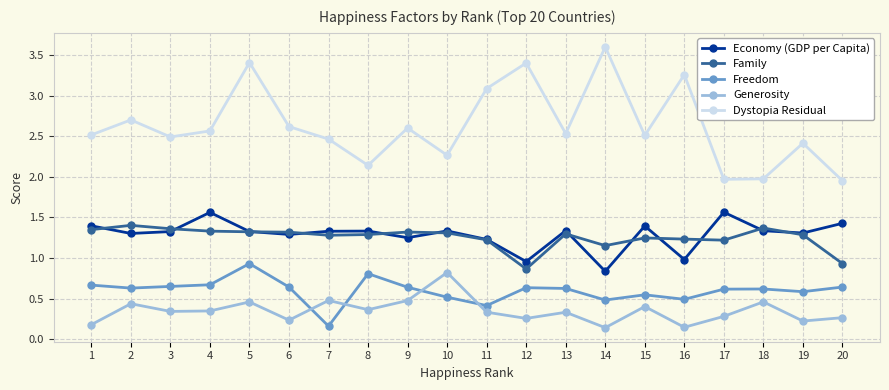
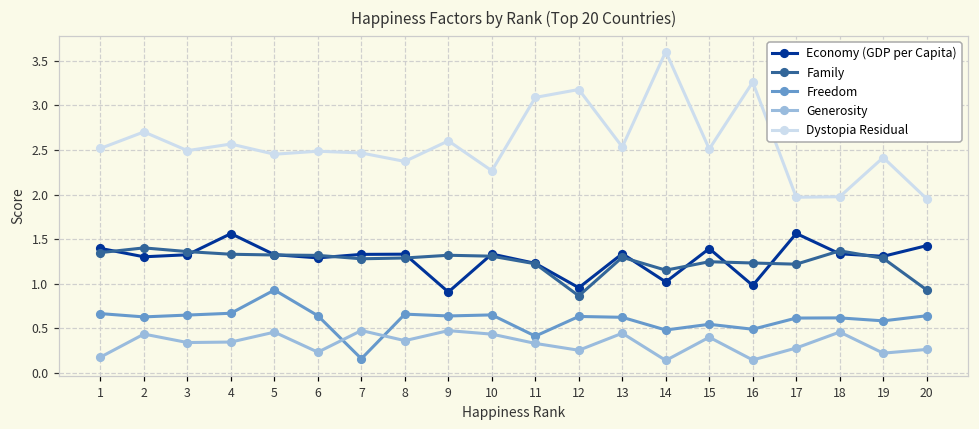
  {
    "Economy (GDP per Capita)": {
      "1": 1.4,
      "2": 1.3,
      "3": 1.3,
      "4": 1.6,
      "7": 1.3,
      "8": 1.3,
-     "9": 1.3,
+     "9": 0.9,
      "12": 1.0,
      "13": 1.3,
-     "14": 0.8,
+     "14": 1.0,
      "15": 1.4,
      "16": 1.0,
      "17": 1.6,
      "18": 1.3,
      "20": 1.4
    },
    "Family": {
      "1": 1.3,
      "2": 1.4,
      "3": 1.4,
      "4": 1.3,
      "7": 1.3,
      "8": 1.3,
      "9": 1.3,
      "12": 0.9,
      "13": 1.3,
      "14": 1.2,
      "15": 1.2,
      "16": 1.2,
      "17": 1.2,
      "18": 1.4,
      "20": 0.9
    },
    "Freedom": {
      "1": 0.7,
      "2": 0.6,
      "3": 0.6,
      "4": 0.7,
      "5": 0.9,
      "6": 0.6,
      "7": 0.2,
-     "8": 0.8,
+     "8": 0.7,
      "9": 0.6,
-     "10": 0.5,
+     "10": 0.7,
      "11": 0.4,
      "12": 0.6,
      "13": 0.6,
      "14": 0.5,
      "15": 0.5,
      "16": 0.5,
      "17": 0.6,
      "18": 0.6,
      "19": 0.6,
      "20": 0.6
    },
    "Generosity": {
      "1": 0.2,
      "2": 0.4,
      "3": 0.3,
      "4": 0.3,
      "5": 0.5,
      "6": 0.2,
      "7": 0.5,
      "8": 0.4,
      "9": 0.5,
-     "10": 0.8,
+     "10": 0.4,
      "11": 0.3,
      "12": 0.3,
-     "13": 0.3,
+     "13": 0.4,
      "14": 0.1,
      "15": 0.4,
      "16": 0.1,
      "17": 0.3,
      "18": 0.5,
      "19": 0.2,
      "20": 0.3
    },
    "Dystopia Residual": {
      "1": 2.5,
      "2": 2.7,
      "3": 2.5,
      "4": 2.6,
-     "5": 3.4,
-     "6": 2.6,
+     "5": 2.5,
+     "6": 2.5,
      "7": 2.5,
-     "8": 2.1,
+     "8": 2.4,
      "9": 2.6,
      "10": 2.3,
      "11": 3.1,
-     "12": 3.4,
+     "12": 3.2,
      "13": 2.5,
      "14": 3.6,
      "15": 2.5,
      "16": 3.3,
      "17": 2.0,
      "18": 2.0,
      "19": 2.4,
      "20": 2.0
    }
  }
